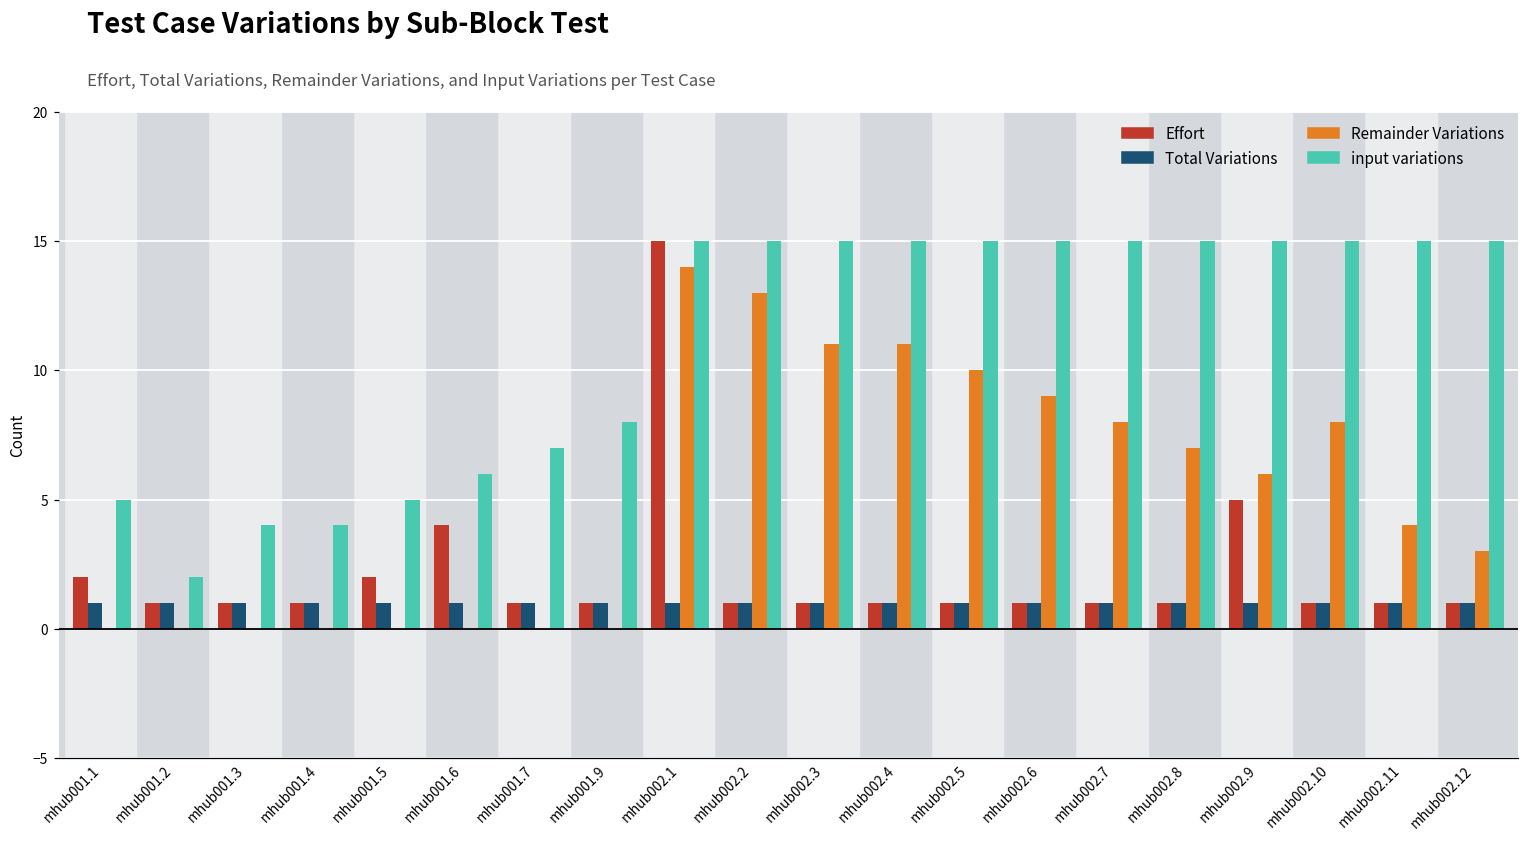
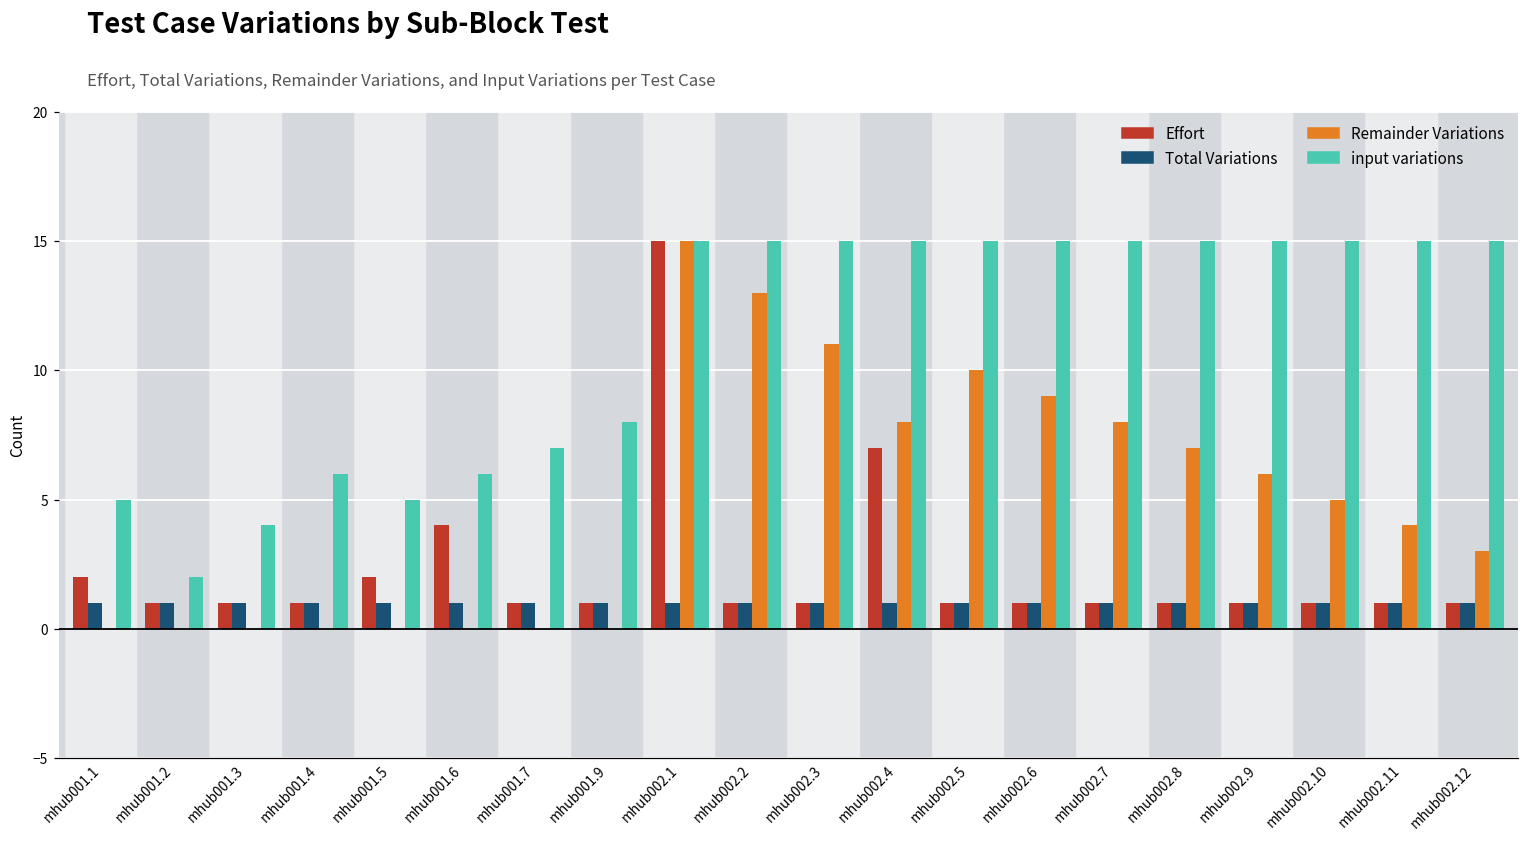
  {
    "Effort": {
      "mhub001.1": 2,
      "mhub001.2": 1,
      "mhub001.3": 1,
      "mhub001.4": 1,
      "mhub001.5": 2,
      "mhub001.6": 4,
      "mhub001.7": 1,
      "mhub001.9": 1,
      "mhub002.1": 15,
      "mhub002.2": 1,
      "mhub002.3": 1,
-     "mhub002.4": 1,
+     "mhub002.4": 7,
      "mhub002.5": 1,
      "mhub002.6": 1,
      "mhub002.7": 1,
      "mhub002.8": 1,
-     "mhub002.9": 5,
+     "mhub002.9": 1,
      "mhub002.10": 1,
      "mhub002.11": 1,
      "mhub002.12": 1
    },
    "Total Variations": {
      "mhub001.1": 1,
      "mhub001.2": 1,
      "mhub001.3": 1,
      "mhub001.4": 1,
      "mhub001.5": 1,
      "mhub001.6": 1,
      "mhub001.7": 1,
      "mhub001.9": 1,
      "mhub002.1": 1,
      "mhub002.2": 1,
      "mhub002.3": 1,
      "mhub002.4": 1,
      "mhub002.5": 1,
      "mhub002.6": 1,
      "mhub002.7": 1,
      "mhub002.8": 1,
      "mhub002.9": 1,
      "mhub002.10": 1,
      "mhub002.11": 1,
      "mhub002.12": 1
    },
    "Remainder Variations": {
      "mhub001.1": 0,
      "mhub001.2": 0,
      "mhub001.3": 0,
      "mhub001.4": 0,
      "mhub001.5": 0,
      "mhub001.6": 0,
      "mhub001.7": 0,
      "mhub001.9": 0,
-     "mhub002.1": 14,
+     "mhub002.1": 15,
      "mhub002.2": 13,
      "mhub002.3": 11,
-     "mhub002.4": 11,
+     "mhub002.4": 8,
      "mhub002.5": 10,
      "mhub002.6": 9,
      "mhub002.7": 8,
      "mhub002.8": 7,
      "mhub002.9": 6,
-     "mhub002.10": 8,
+     "mhub002.10": 5,
      "mhub002.11": 4,
      "mhub002.12": 3
    },
    "input variations": {
      "mhub001.1": 5,
      "mhub001.2": 2,
      "mhub001.3": 4,
-     "mhub001.4": 4,
+     "mhub001.4": 6,
      "mhub001.5": 5,
      "mhub001.6": 6,
      "mhub001.7": 7,
      "mhub001.9": 8,
      "mhub002.1": 15,
      "mhub002.2": 15,
      "mhub002.3": 15,
      "mhub002.4": 15,
      "mhub002.5": 15,
      "mhub002.6": 15,
      "mhub002.7": 15,
      "mhub002.8": 15,
      "mhub002.9": 15,
      "mhub002.10": 15,
      "mhub002.11": 15,
      "mhub002.12": 15
    }
  }
